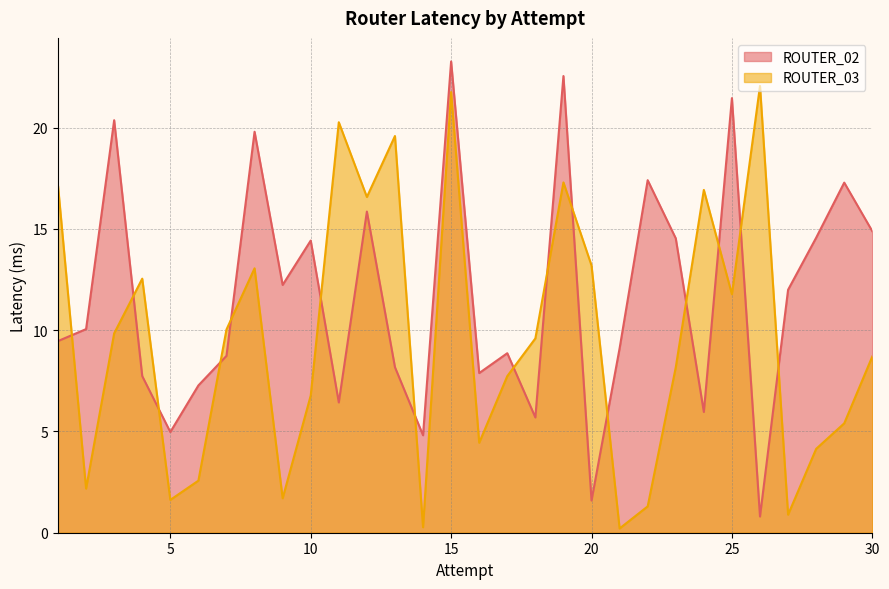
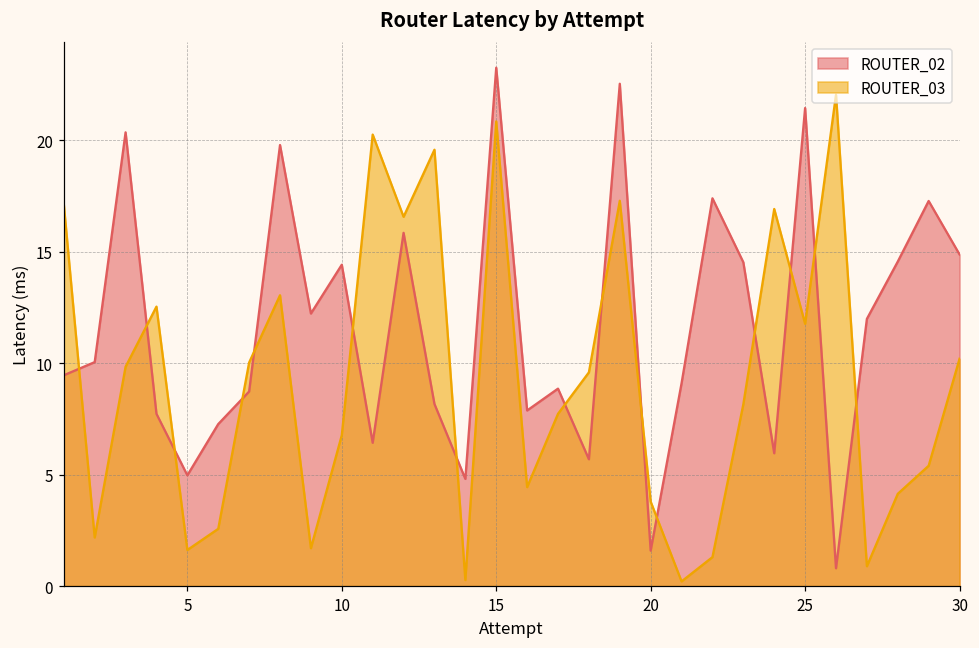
  {
    "ROUTER_02": {
      "5": 5.0,
      "10": 14.4,
      "15": 23.3,
      "20": 1.6,
      "25": 21.5,
      "30": 14.9
    },
    "ROUTER_03": {
      "5": 1.6,
      "10": 6.8,
-     "15": 21.8,
-     "20": 13.2,
+     "15": 20.9,
+     "20": 3.8,
      "25": 11.8,
-     "30": 8.7
+     "30": 10.2
    }
  }
